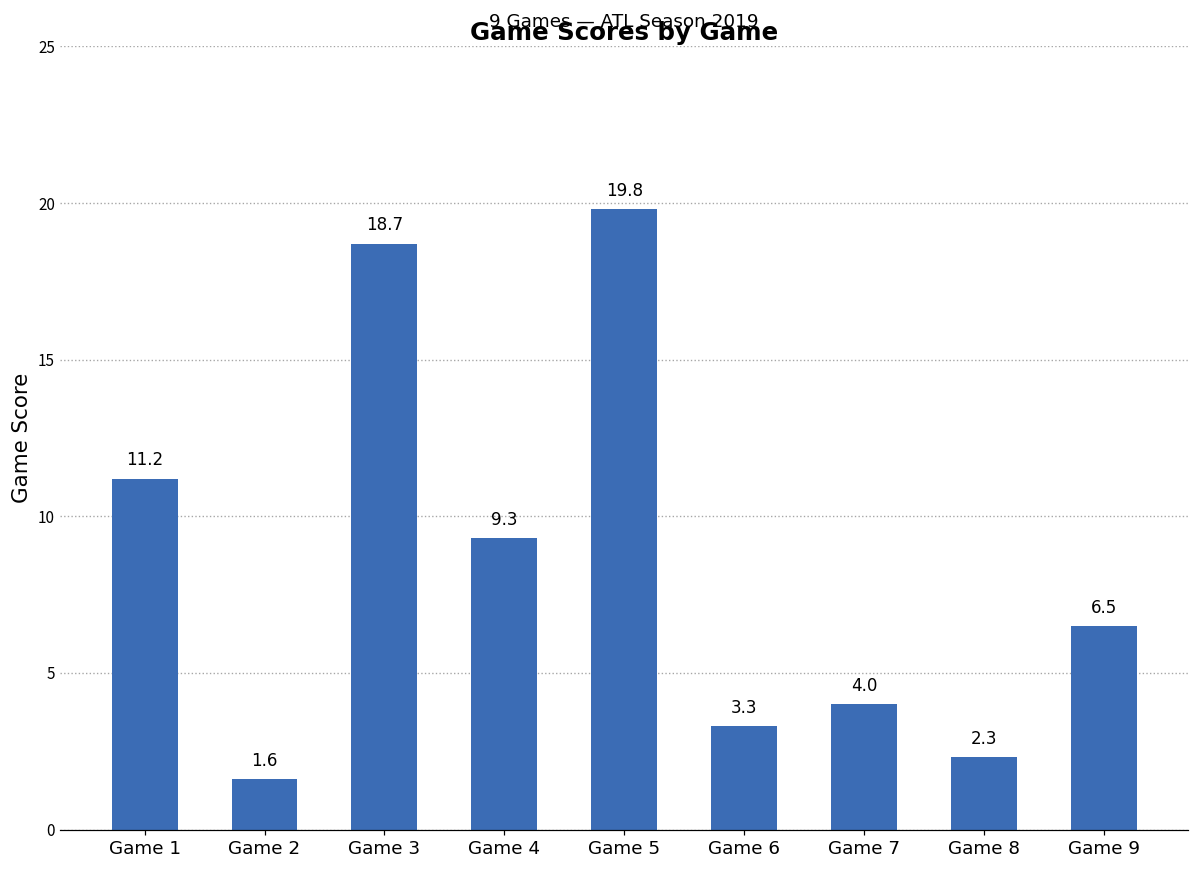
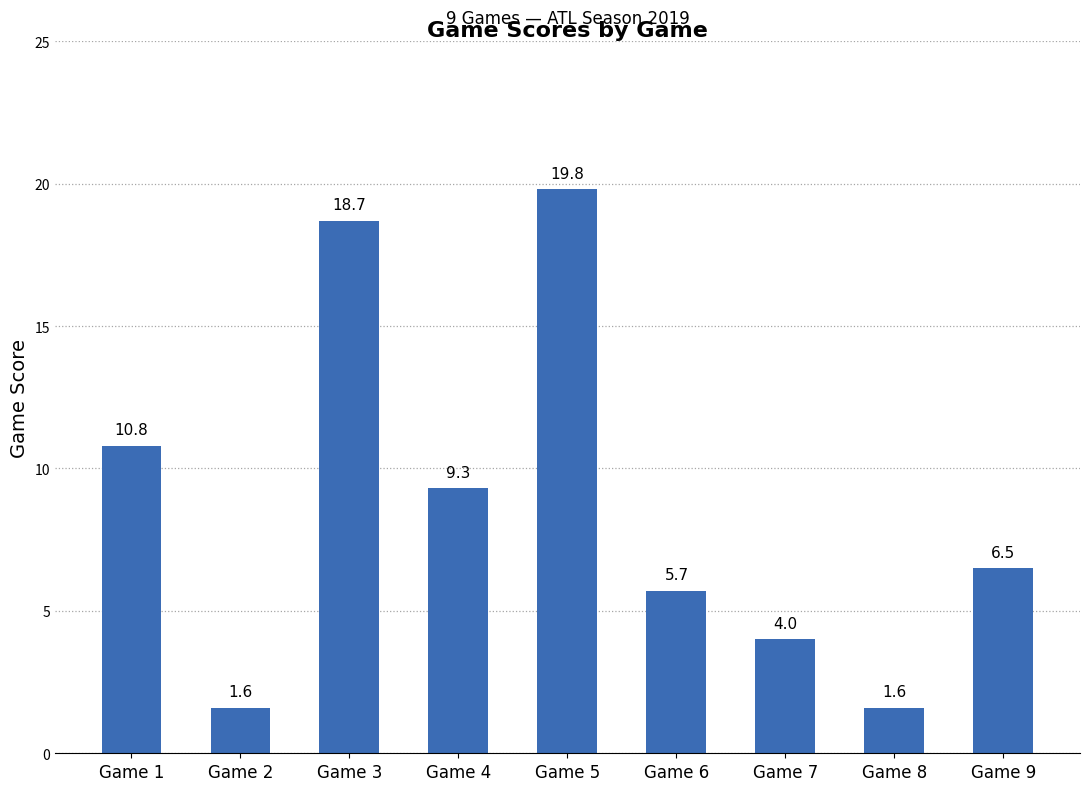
  {
-   "Game 1": 11.2,
+   "Game 1": 10.8,
    "Game 2": 1.6,
    "Game 3": 18.7,
    "Game 4": 9.3,
    "Game 5": 19.8,
-   "Game 6": 3.3,
+   "Game 6": 5.7,
    "Game 7": 4.0,
-   "Game 8": 2.3,
+   "Game 8": 1.6,
    "Game 9": 6.5
  }
